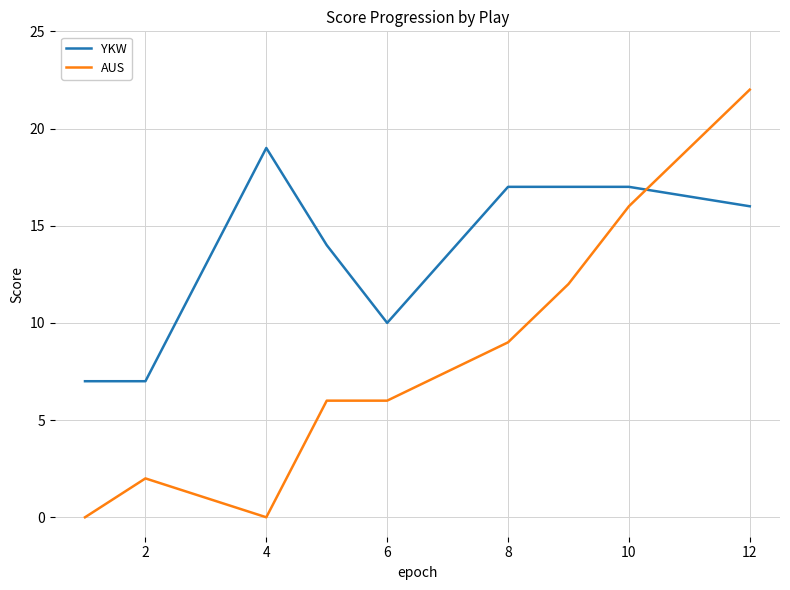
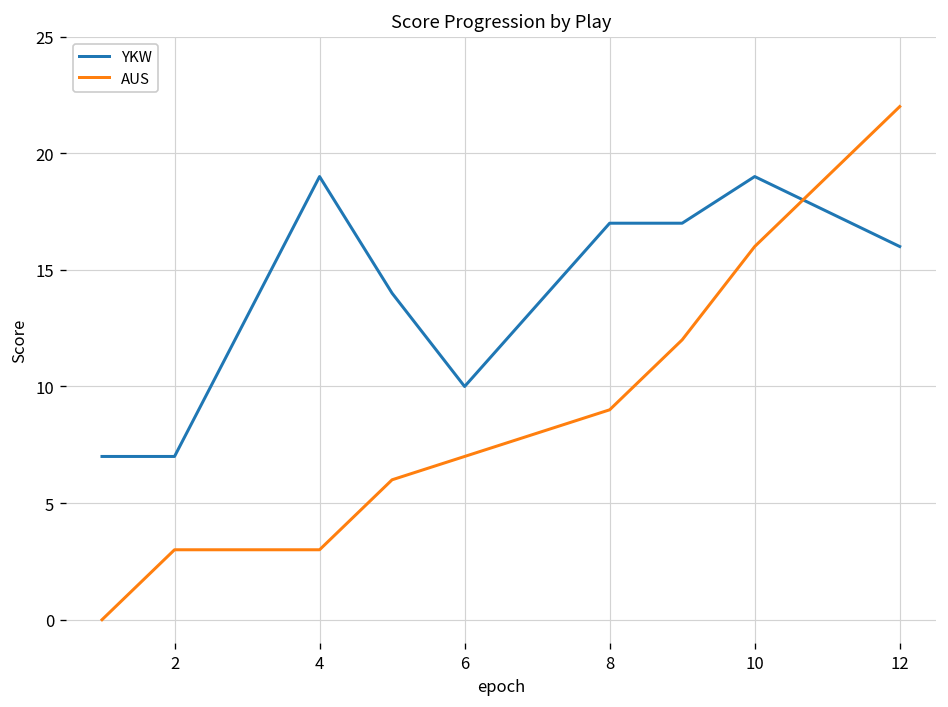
  {
    "YKW": {
      "2": 7,
      "4": 19,
      "6": 10,
      "8": 17,
-     "10": 17,
+     "10": 19,
      "12": 16
    },
    "AUS": {
-     "2": 2,
-     "4": 0,
-     "6": 6,
+     "2": 3,
+     "4": 3,
+     "6": 7,
      "8": 9,
      "10": 16,
      "12": 22
    }
  }
